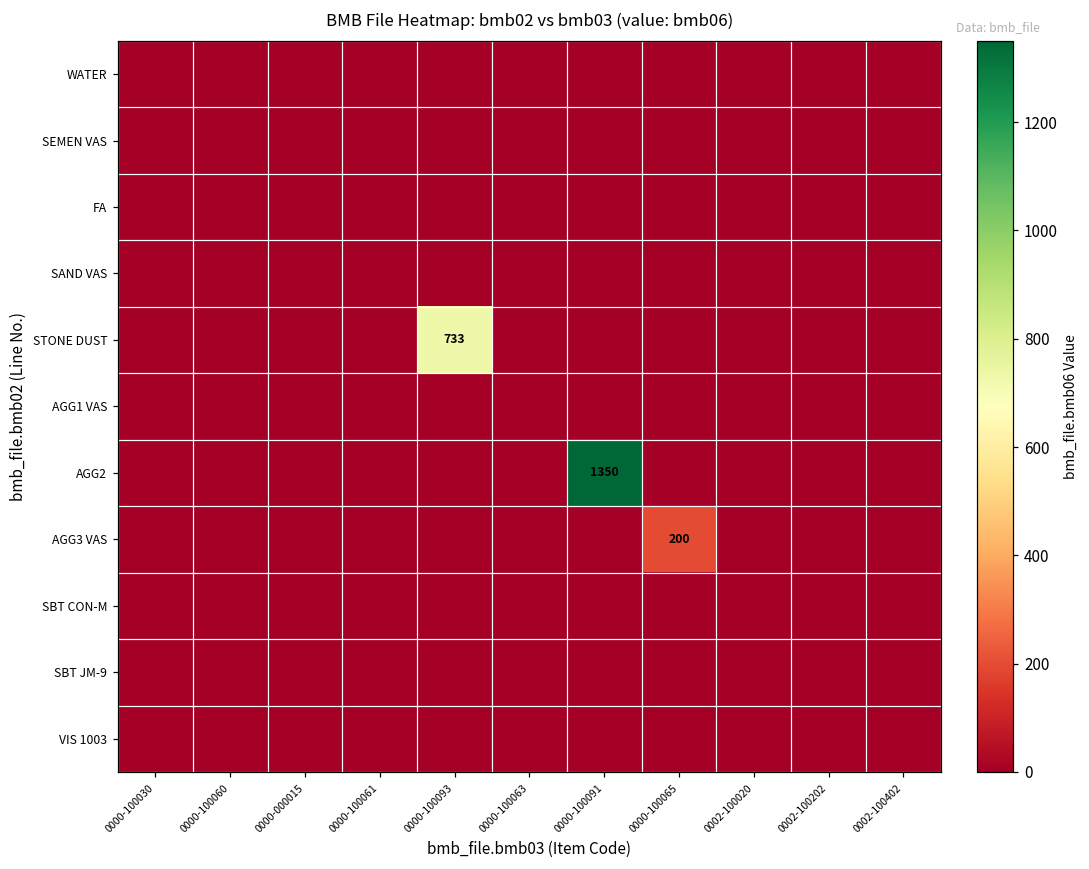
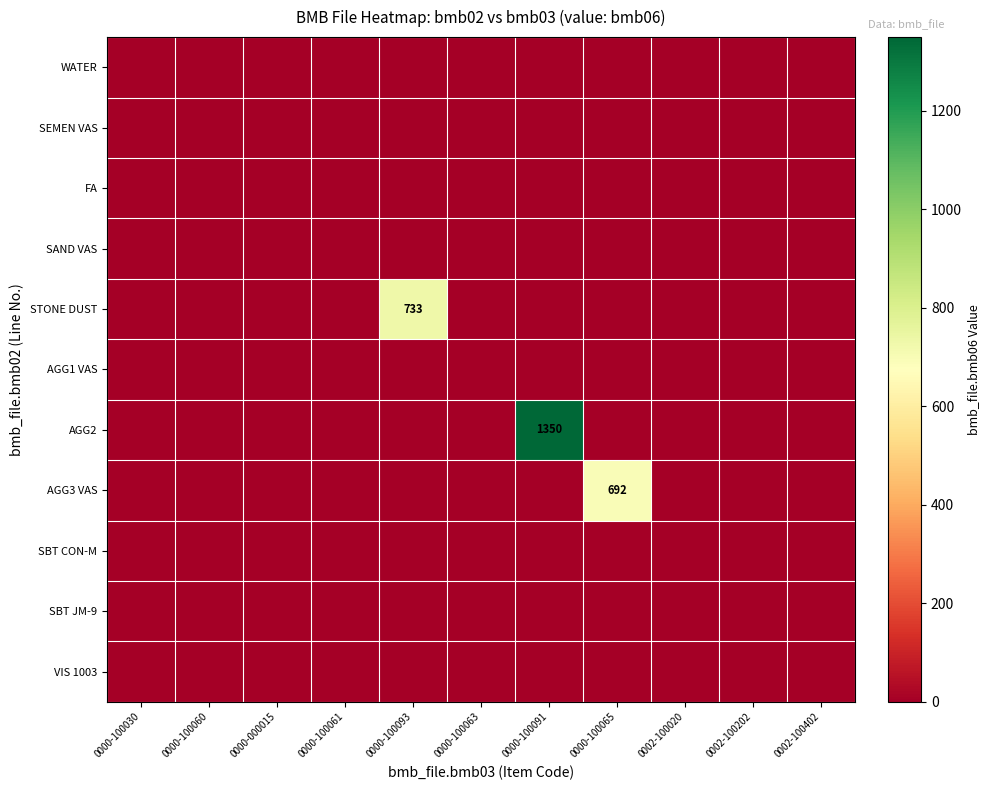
  {
    "STONE DUST": {
      "0000-100093": 733
    },
    "AGG2": {
      "0000-100091": 1350
    },
    "AGG3 VAS": {
-     "0000-100065": 200
+     "0000-100065": 692
    }
  }
